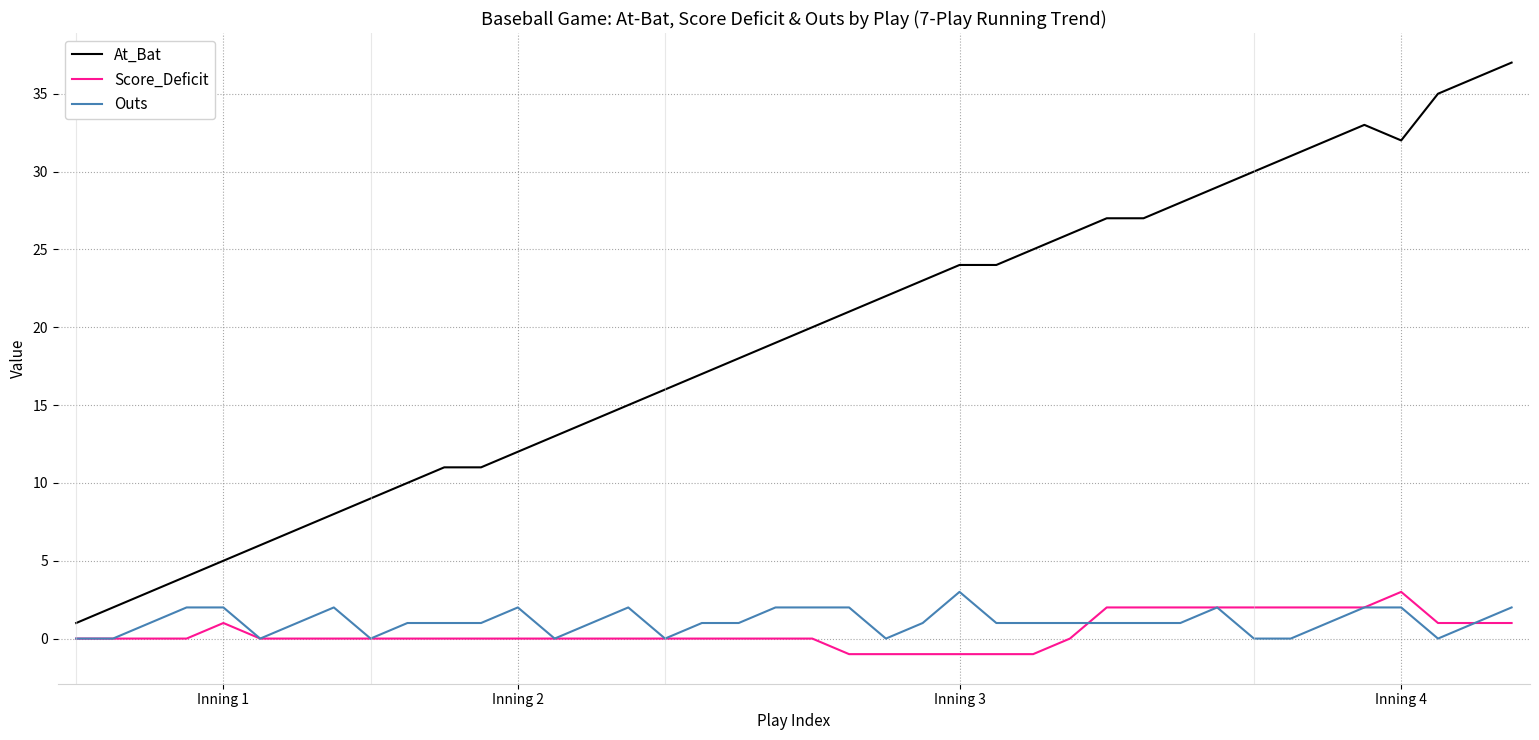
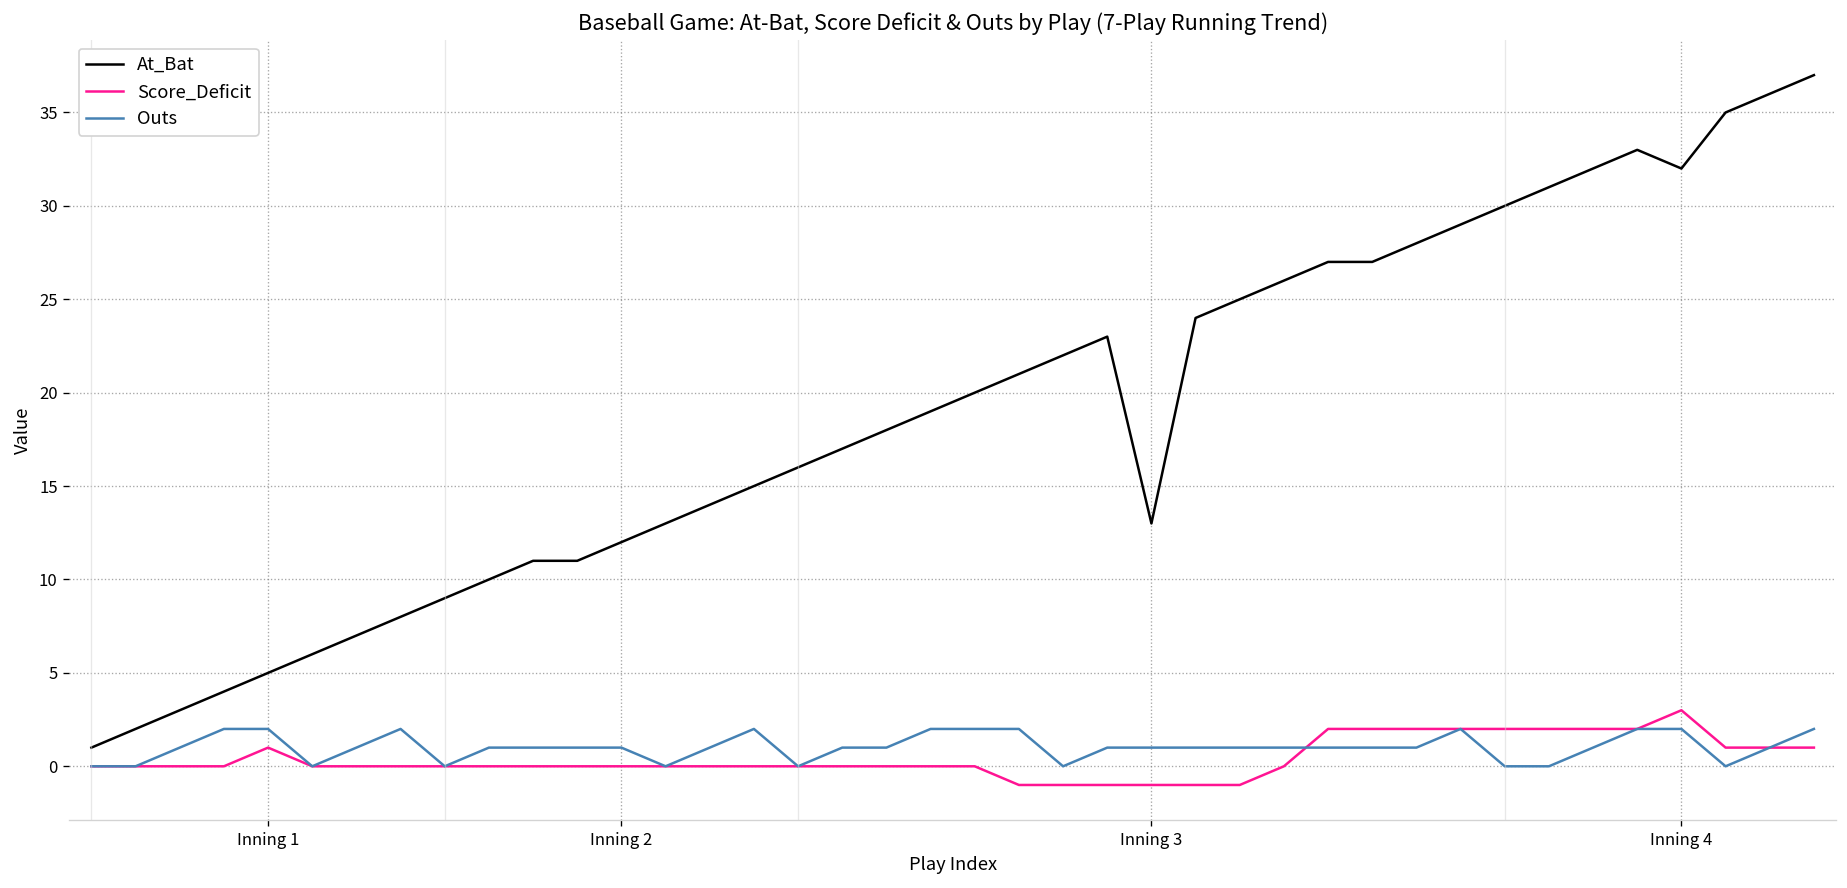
  {
    "At_Bat": {
      "Inning 1": 5,
      "Inning 2": 12,
-     "Inning 3": 24,
+     "Inning 3": 13,
      "Inning 4": 32
    },
    "Score_Deficit": {
      "Inning 1": 1,
      "Inning 2": 0,
      "Inning 3": -1,
      "Inning 4": 3
    },
    "Outs": {
      "Inning 1": 2,
-     "Inning 2": 2,
-     "Inning 3": 3,
+     "Inning 2": 1,
+     "Inning 3": 1,
      "Inning 4": 2
    }
  }
